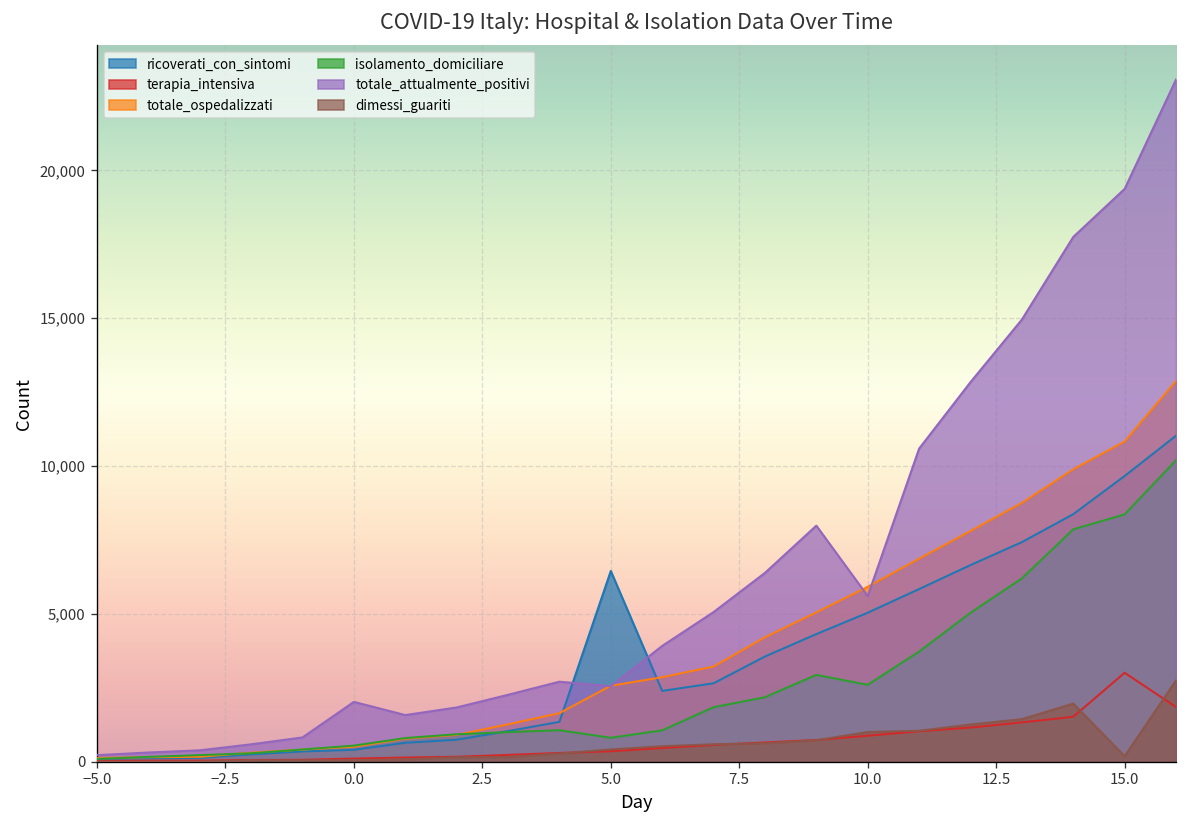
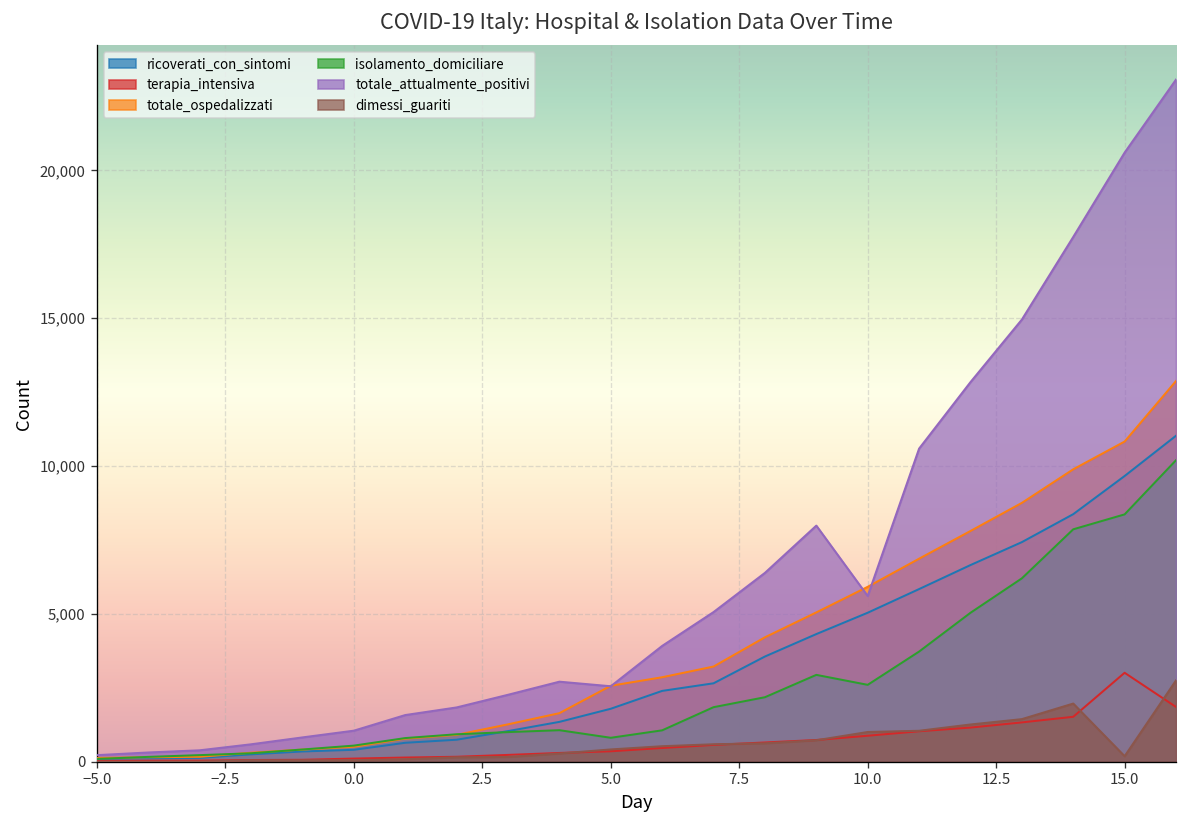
  {
    "ricoverati_con_sintomi": {
-     "5.0": "6,500",
+     "5.0": "1,800",
      "10.0": "5,000",
      "15.0": "9,700"
    },
    "terapia_intensiva": {
      "10.0": "900",
      "15.0": "3,000"
    },
    "totale_ospedalizzati": {
      "10.0": "5,900",
      "15.0": "10,800"
    },
    "isolamento_domiciliare": {
      "5.0": "800",
      "10.0": "2,600",
      "15.0": "8,400"
    },
    "totale_attualmente_positivi": {
-     "0.0": "2,000",
+     "0.0": "1,000",
      "10.0": "5,600",
-     "15.0": "19,400"
+     "15.0": "20,600"
    },
    "dimessi_guariti": {
      "10.0": "1,000",
      "15.0": "200"
    }
  }
